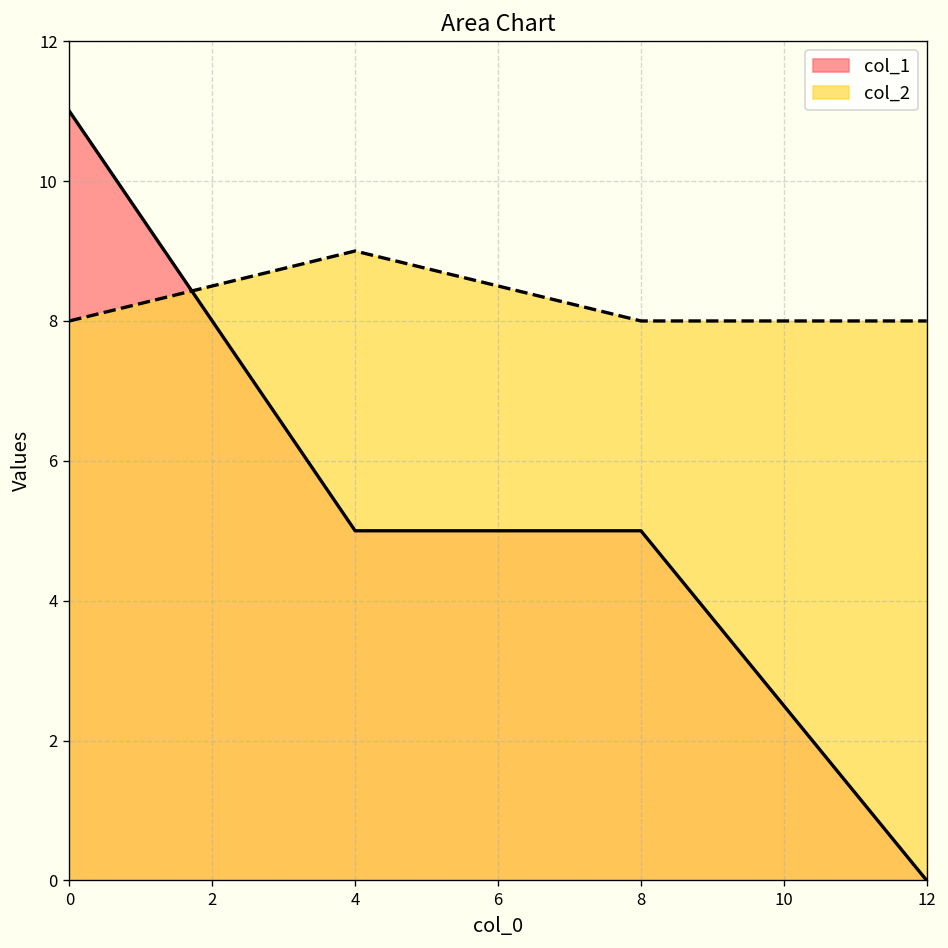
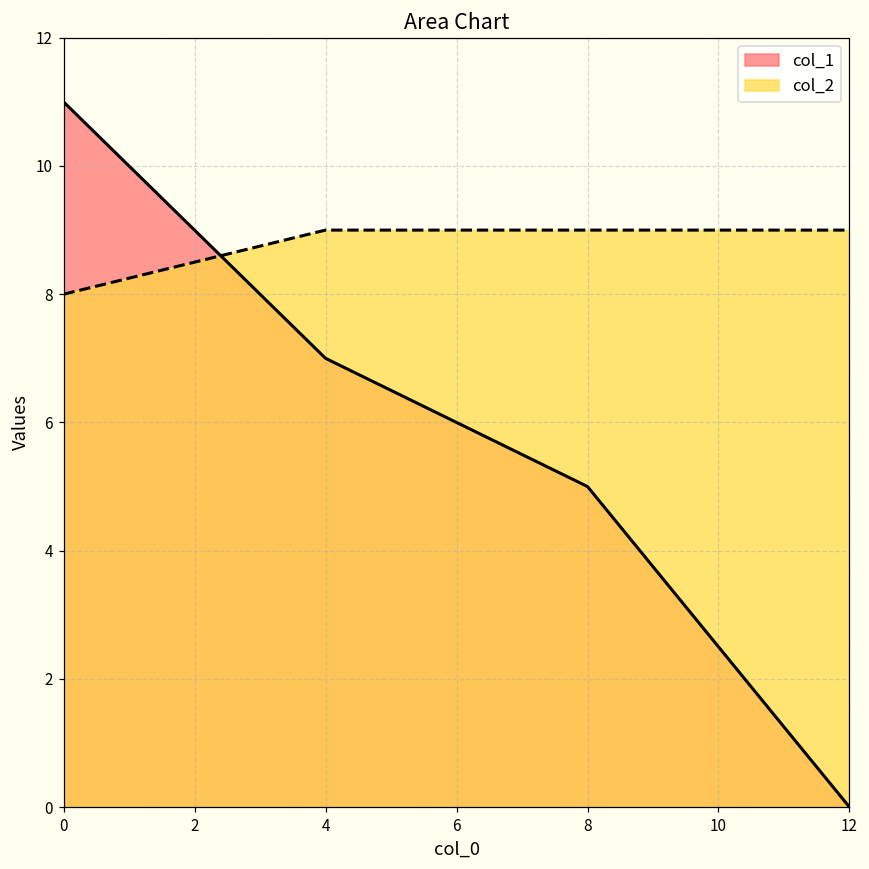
  {
    "col_1": {
      "0": 11,
-     "4": 5,
+     "4": 7,
      "8": 5,
      "12": 0
    },
    "col_2": {
      "0": 8,
      "4": 9,
-     "8": 8,
-     "12": 8
+     "8": 9,
+     "12": 9
    }
  }
